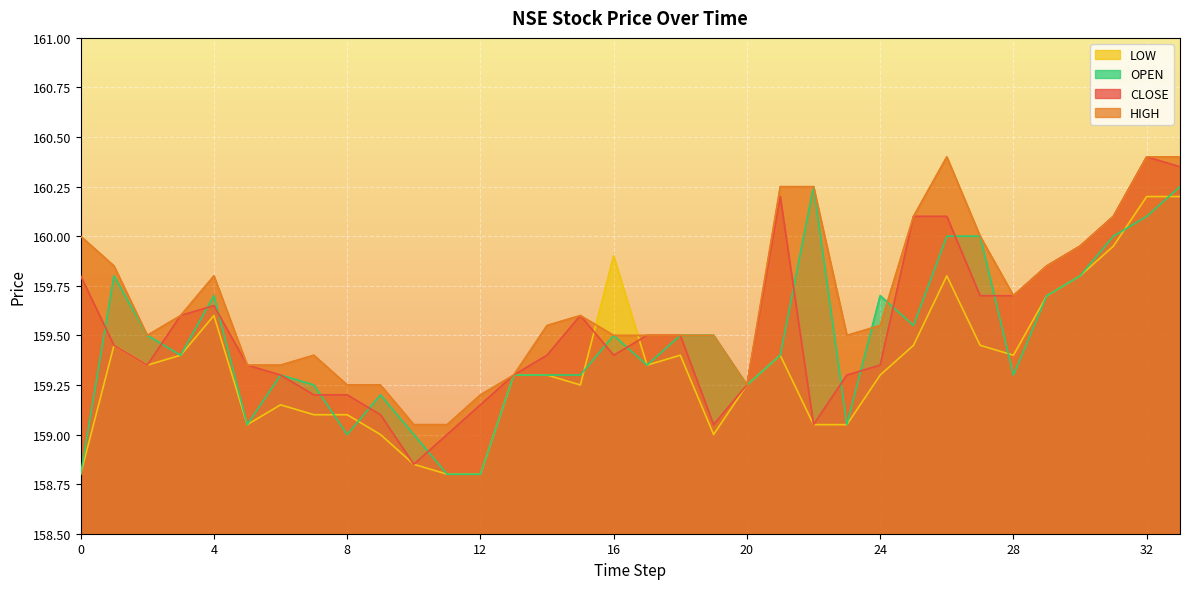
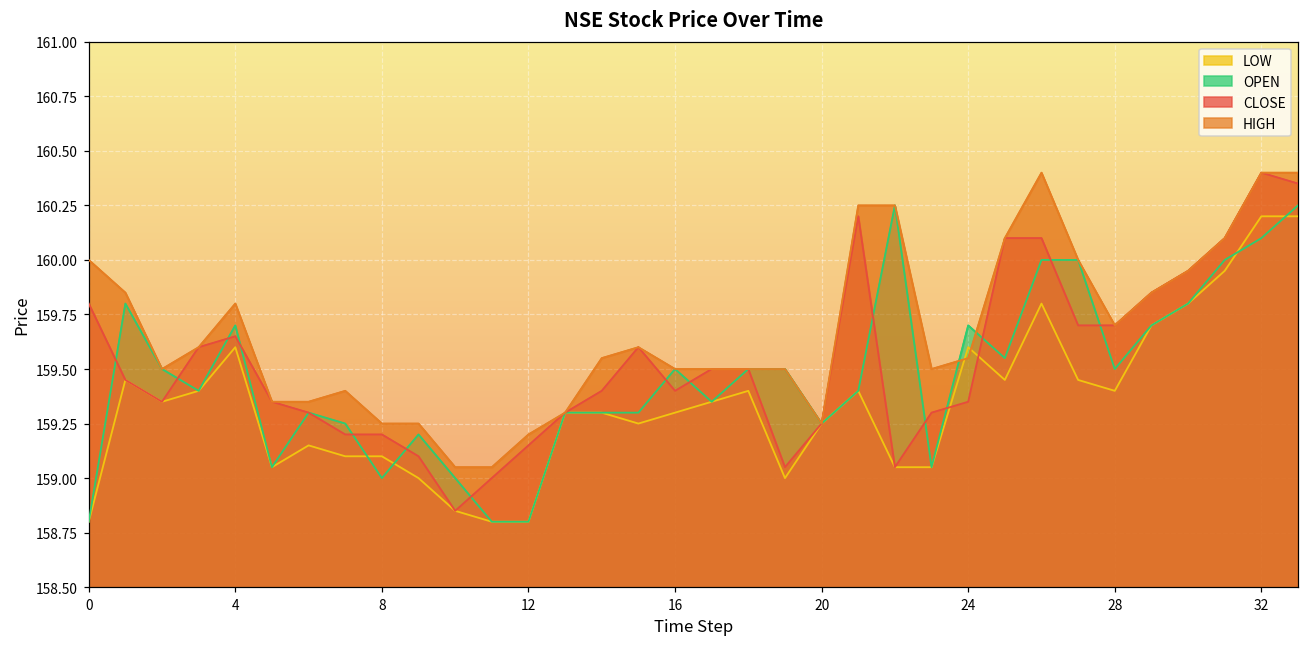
  {
    "LOW": {
      "4": 159.6,
      "8": 159.1,
-     "16": 159.9,
-     "24": 159.3,
+     "16": 159.3,
+     "24": 159.6,
      "28": 159.4,
      "32": 160.2
    },
    "OPEN": {
      "4": 159.7,
      "8": 159.0,
      "24": 159.7,
-     "28": 159.3,
+     "28": 159.5,
      "32": 160.1
    }
  }
